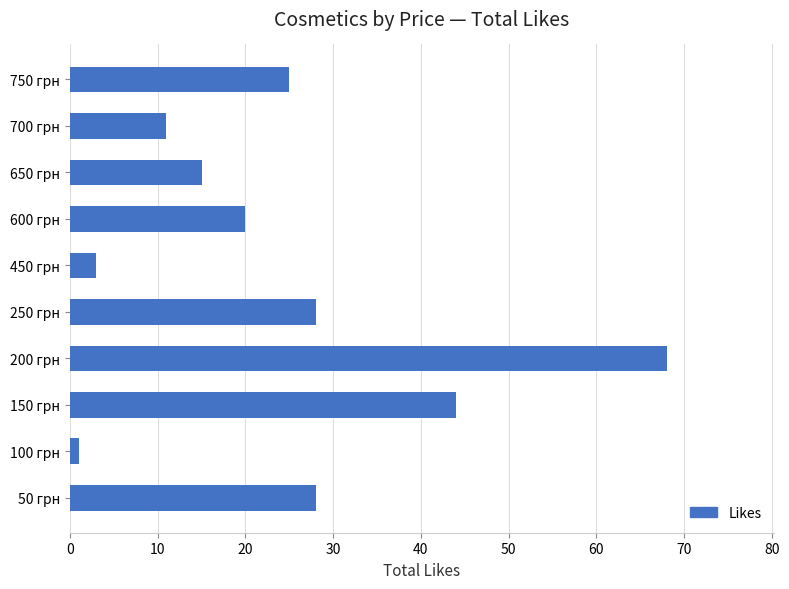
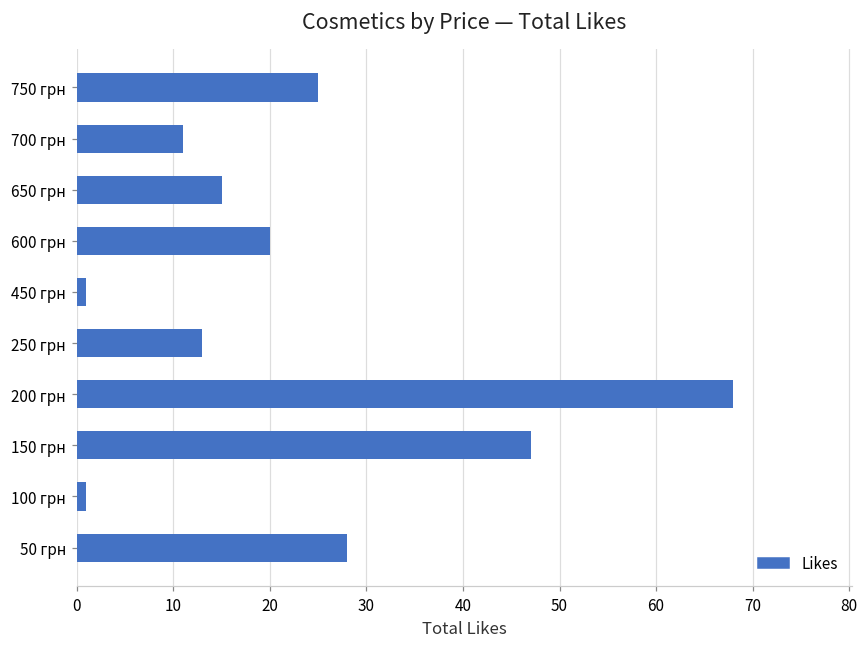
  {
    "750 грн": 25,
    "700 грн": 11,
    "650 грн": 15,
    "600 грн": 20,
-   "450 грн": 3,
-   "250 грн": 28,
+   "450 грн": 1,
+   "250 грн": 13,
    "200 грн": 68,
-   "150 грн": 44,
+   "150 грн": 47,
    "100 грн": 1,
    "50 грн": 28
  }
